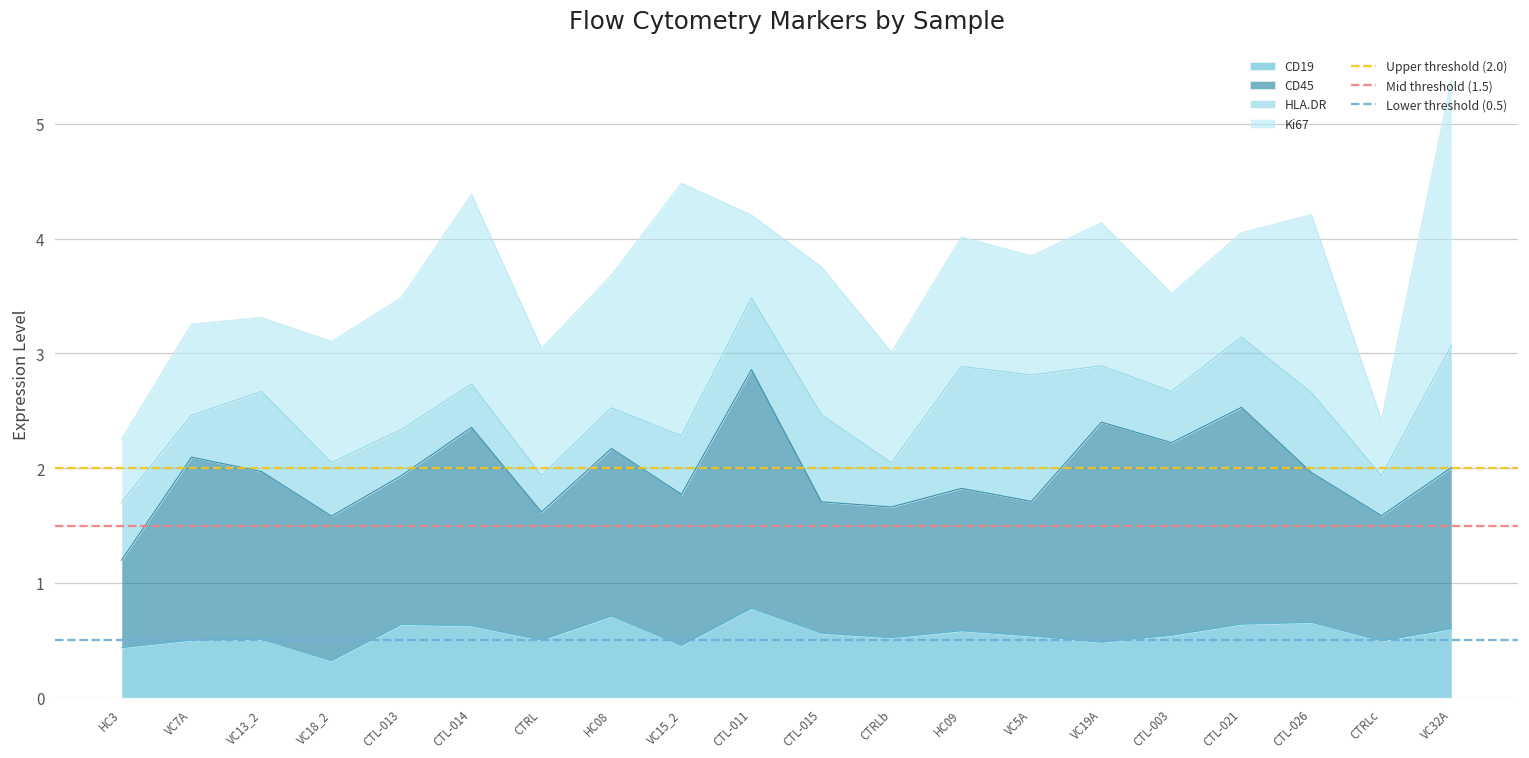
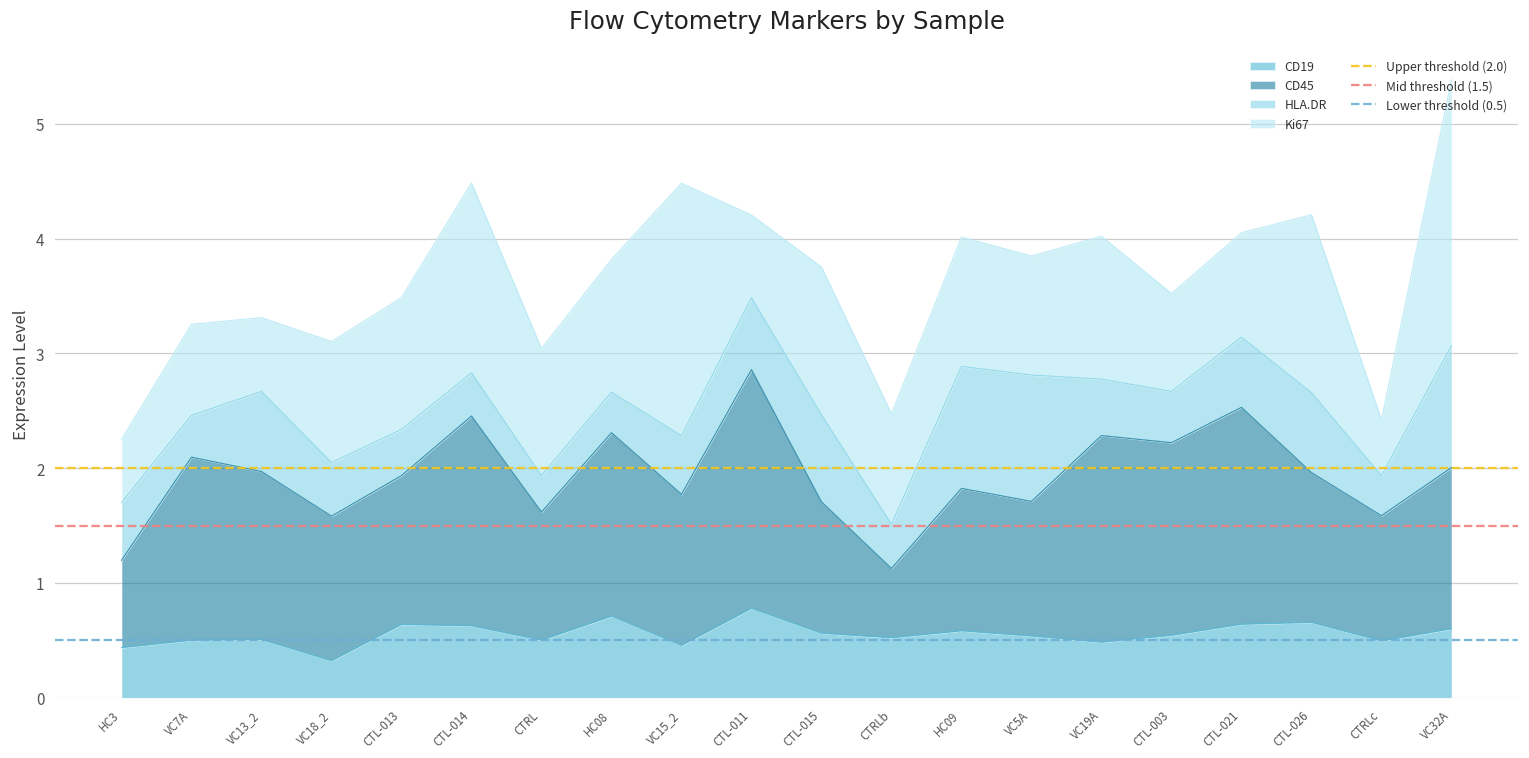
  {
    "CD45": {
      "HC3": 0.76,
      "VC7A": 1.60,
      "VC13_2": 1.46,
      "VC18_2": 1.26,
      "CTL-013": 1.30,
-     "CTL-014": 1.73,
+     "CTL-014": 1.83,
      "CTRL": 1.12,
-     "HC08": 1.46,
+     "HC08": 1.60,
      "VC15_2": 1.32,
      "CTL-011": 2.08,
      "CTL-015": 1.15,
-     "CTRLb": 1.14,
+     "CTRLb": 0.60,
      "HC09": 1.24,
      "VC5A": 1.17,
-     "VC19A": 1.92,
+     "VC19A": 1.80,
      "CTL-003": 1.68,
      "CTL-021": 1.89,
      "CTL-026": 1.31,
      "CTRLc": 1.09,
      "VC32A": 1.40
    }
  }
